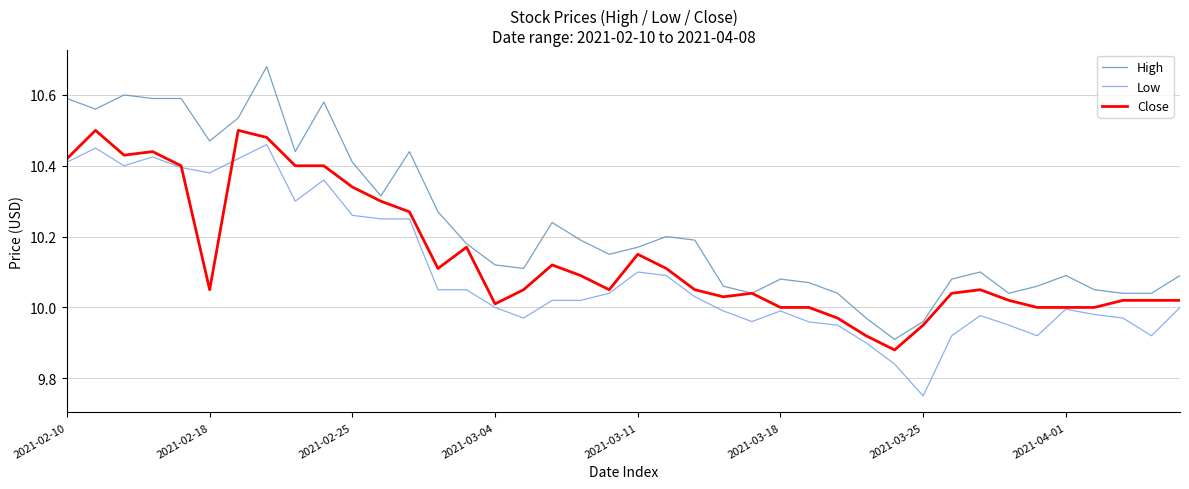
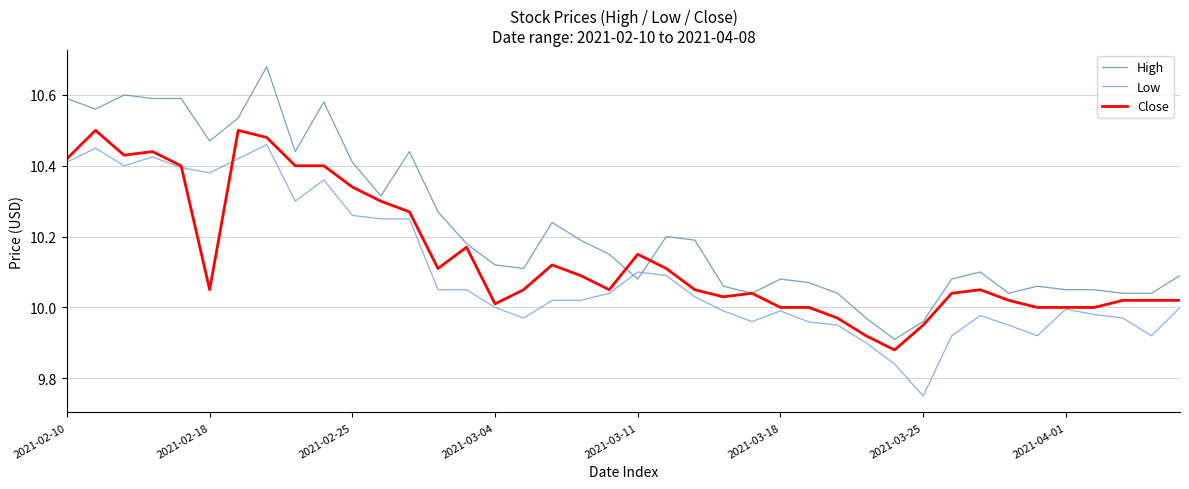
  {
    "High": {
      "2021-02-10": 10.59,
      "2021-02-18": 10.47,
      "2021-02-25": 10.41,
      "2021-03-04": 10.12,
-     "2021-03-11": 10.17,
+     "2021-03-11": 10.08,
      "2021-03-18": 10.08,
      "2021-03-25": 9.96,
-     "2021-04-01": 10.09
+     "2021-04-01": 10.05
    },
    "Low": {
      "2021-02-10": 10.41,
      "2021-02-18": 10.38,
      "2021-02-25": 10.26,
      "2021-03-04": 10.00,
      "2021-03-11": 10.10,
      "2021-03-18": 9.99,
      "2021-03-25": 9.75
    },
    "Close": {
      "2021-02-10": 10.42,
      "2021-02-18": 10.05,
      "2021-02-25": 10.34,
      "2021-03-04": 10.01,
      "2021-03-11": 10.15,
      "2021-03-18": 10.00,
      "2021-03-25": 9.95
    }
  }
